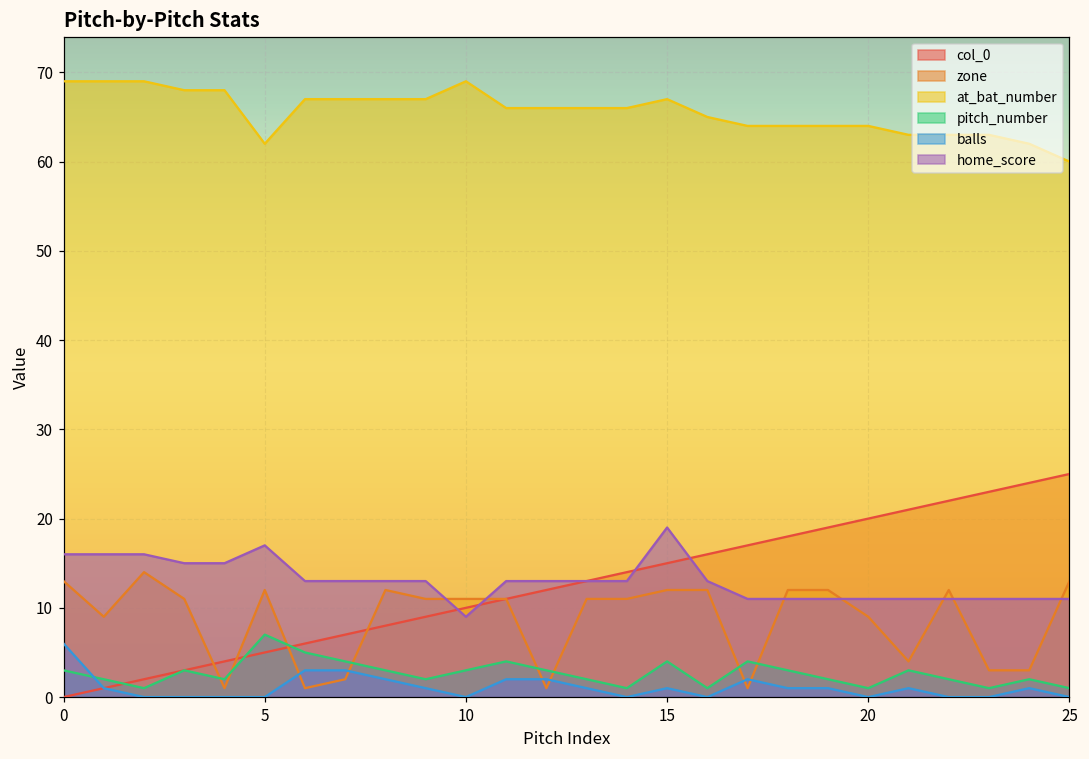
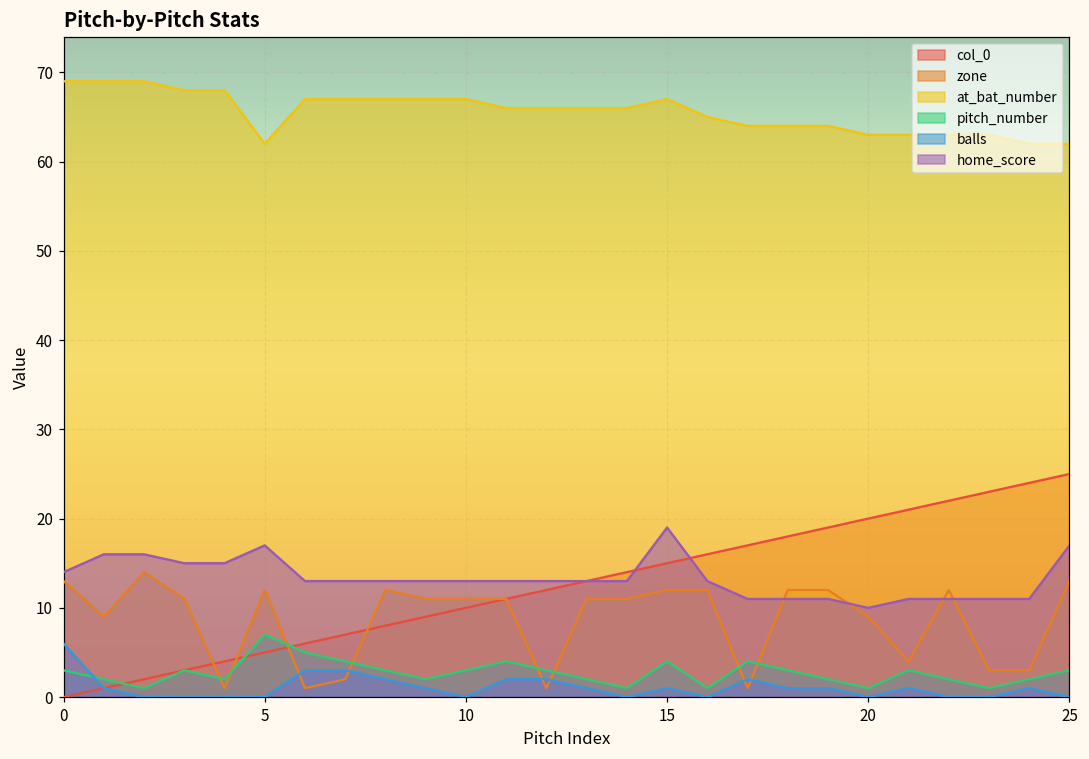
  {
    "at_bat_number": {
      "0": 69,
      "5": 62,
-     "10": 69,
+     "10": 67,
      "15": 67,
-     "20": 64,
-     "25": 60
+     "20": 63,
+     "25": 62
    },
    "pitch_number": {
      "0": 3,
      "5": 7,
      "10": 3,
      "15": 4,
      "20": 1,
-     "25": 1
+     "25": 3
    },
    "balls": {
      "0": 6,
      "5": 0,
      "10": 0,
      "15": 1,
      "20": 0,
      "25": 0
    },
    "home_score": {
-     "0": 16,
+     "0": 14,
      "5": 17,
-     "10": 9,
+     "10": 13,
      "15": 19,
-     "20": 11,
-     "25": 11
+     "20": 10,
+     "25": 17
    }
  }
